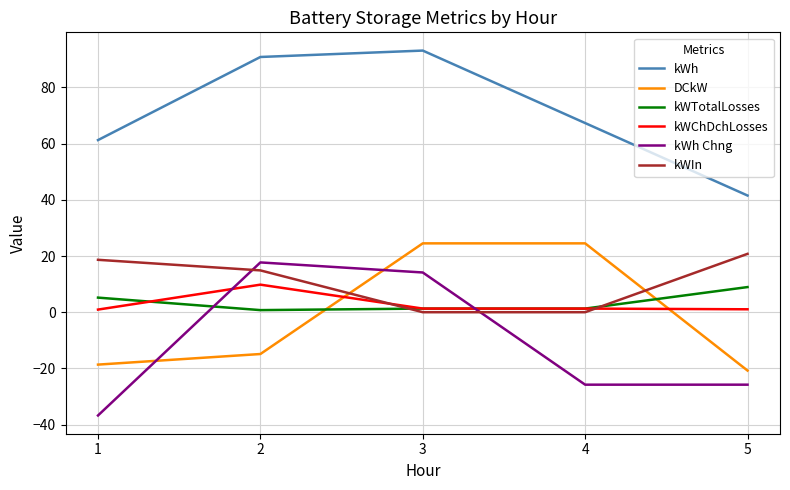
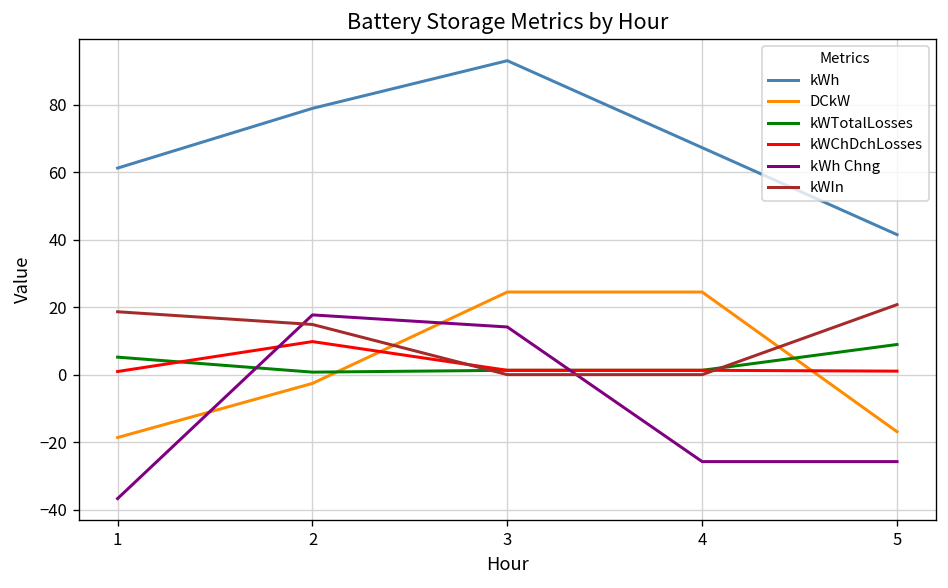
  {
    "kWh": {
      "1": 61,
-     "2": 91,
+     "2": 79,
      "3": 93,
      "4": 67,
      "5": 42
    },
    "DCkW": {
      "1": -19,
-     "2": -15,
+     "2": -3,
      "3": 25,
      "4": 24,
-     "5": -21
+     "5": -17
    },
    "kWTotalLosses": {
      "1": 5,
      "2": 1,
      "5": 9
    },
    "kWChDchLosses": {
      "1": 1,
      "2": 10,
      "5": 1
    },
    "kWh Chng": {
      "1": -37,
      "2": 18,
      "3": 14,
      "4": -26,
      "5": -26
    },
    "kWIn": {
      "1": 19,
      "2": 15,
      "3": 0,
      "4": 0,
      "5": 21
    }
  }
